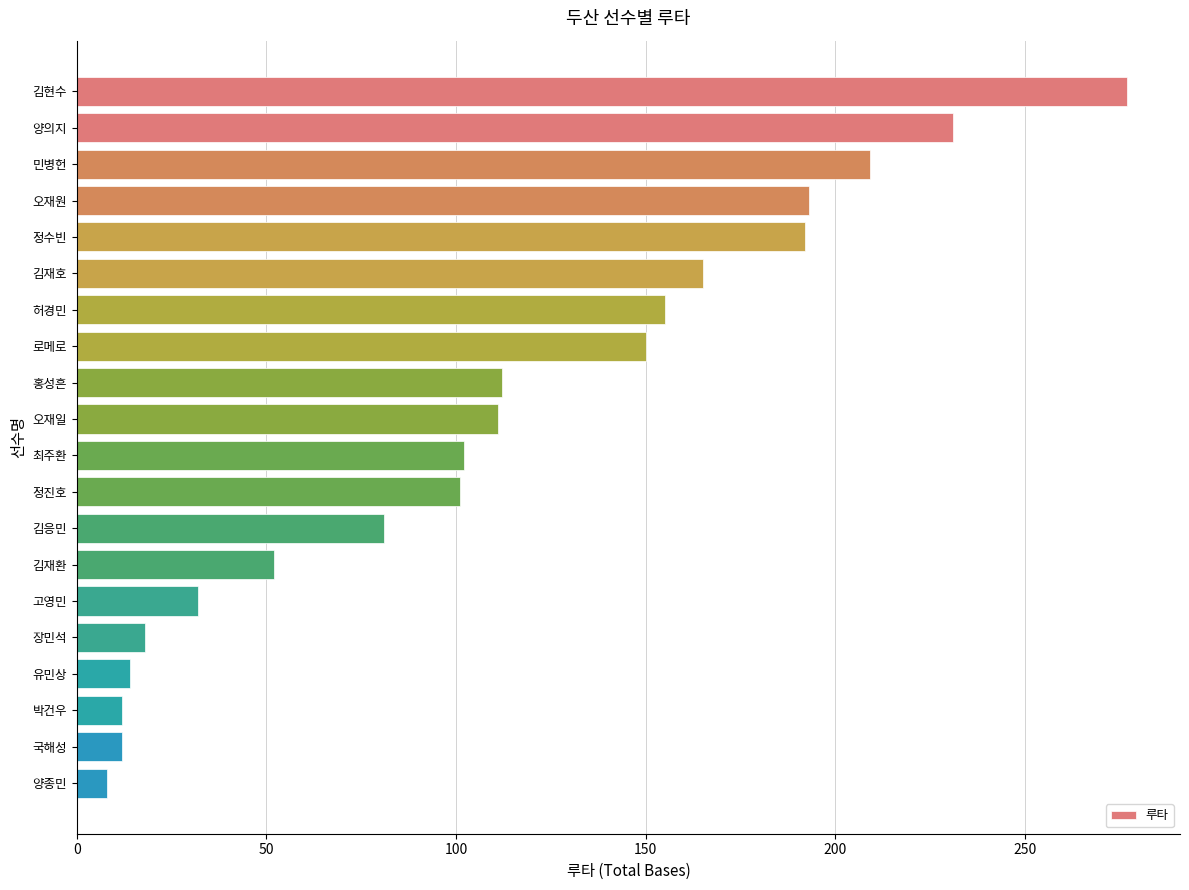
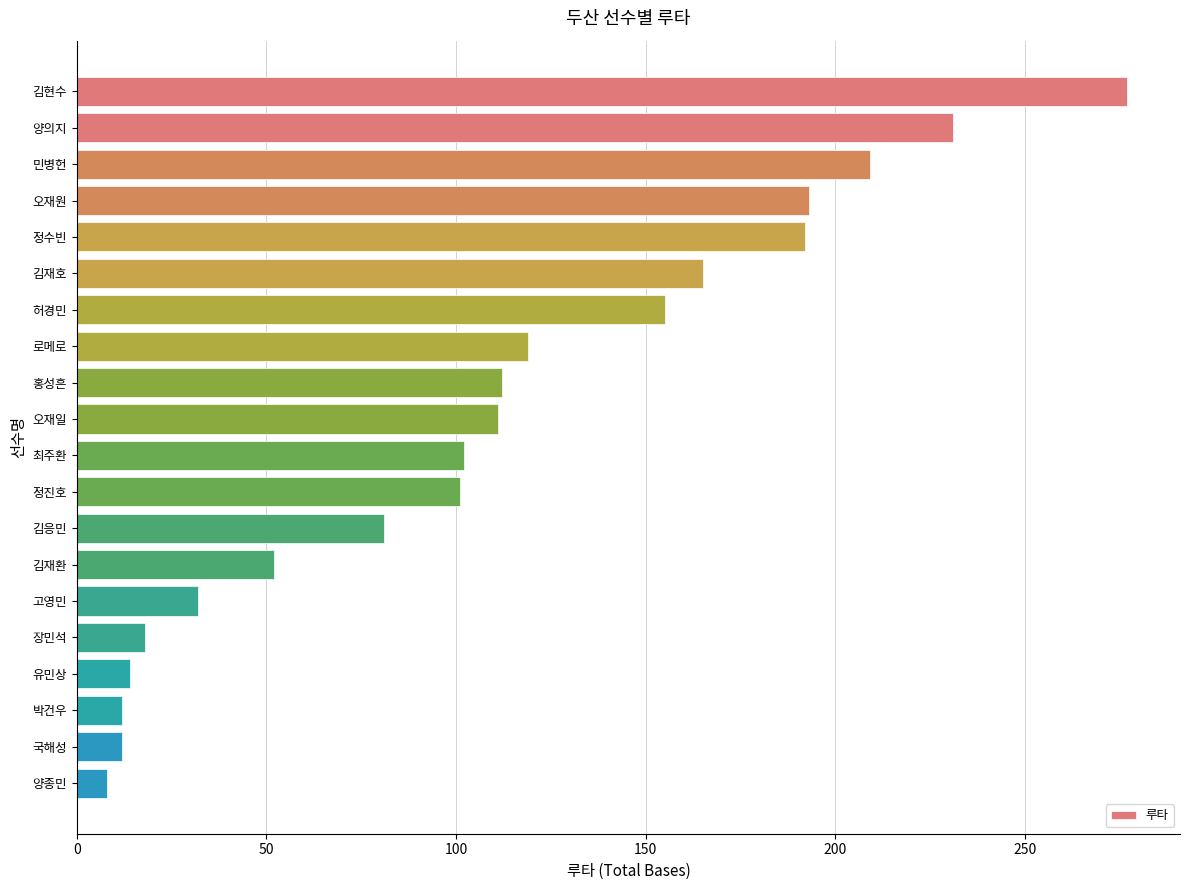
  {
    "김현수": 277,
    "양의지": 231,
    "민병헌": 209,
    "오재원": 193,
    "정수빈": 192,
    "김재호": 165,
    "허경민": 155,
-   "로메로": 150,
+   "로메로": 119,
    "홍성흔": 112,
    "오재일": 111,
    "최주환": 102,
    "정진호": 101,
    "김응민": 81,
    "김재환": 52,
    "고영민": 32,
    "장민석": 18,
    "유민상": 14,
    "박건우": 12,
    "국해성": 12,
    "양종민": 8
  }
